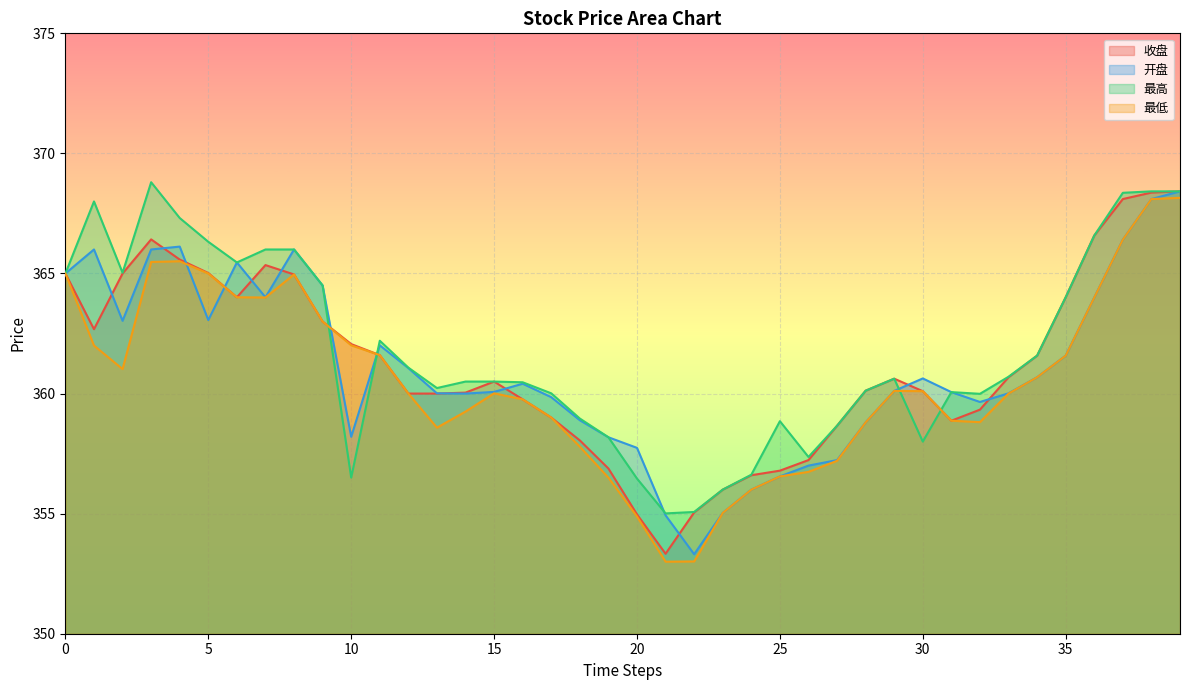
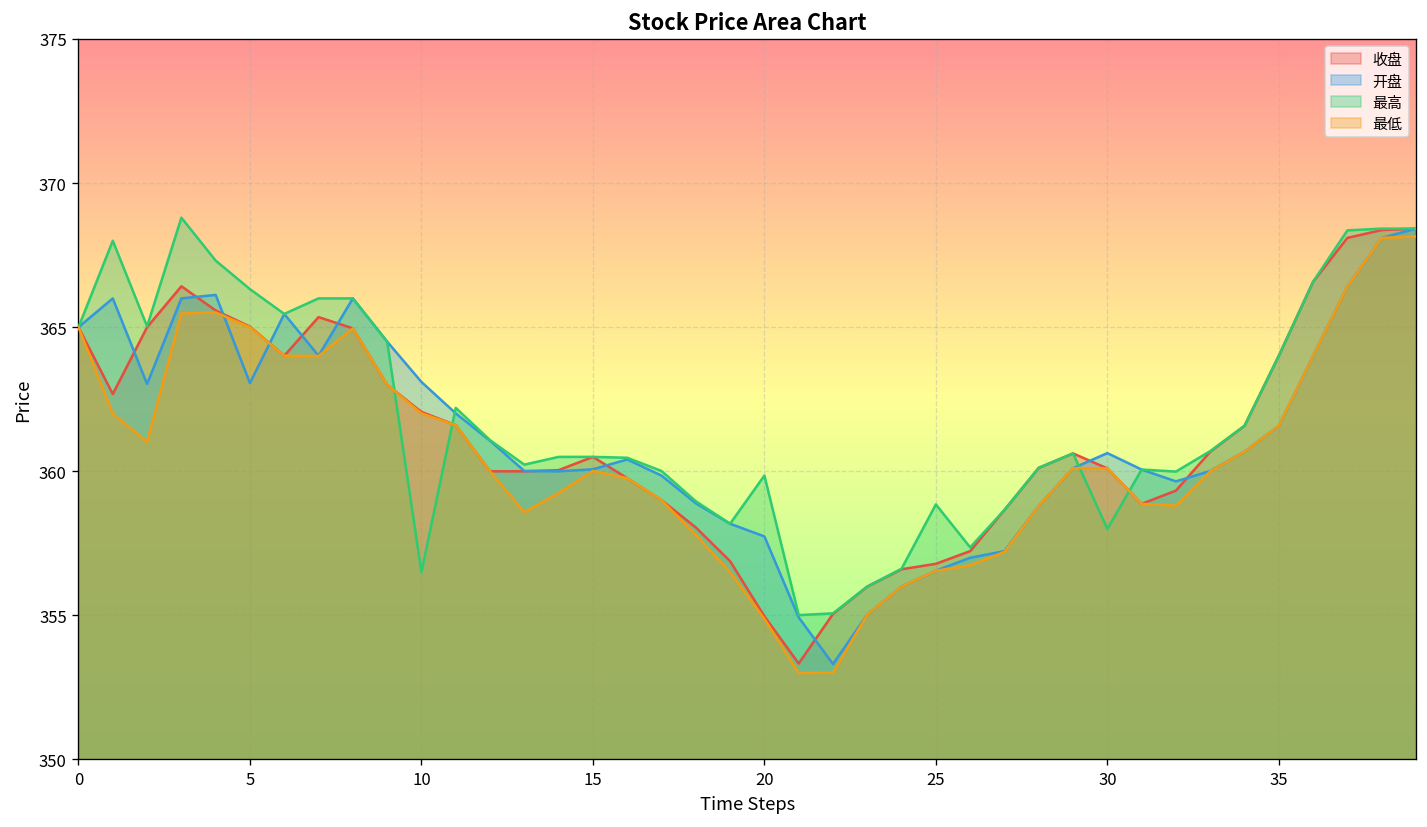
  {
    "开盘": {
      "5": 363.1,
-     "10": 358.2,
+     "10": 363.1,
      "20": 357.7,
      "30": 360.6
    },
    "最高": {
      "5": 366.3,
      "10": 356.5,
-     "20": 356.5,
+     "20": 359.9,
      "25": 358.9,
      "30": 358.0
    }
  }
